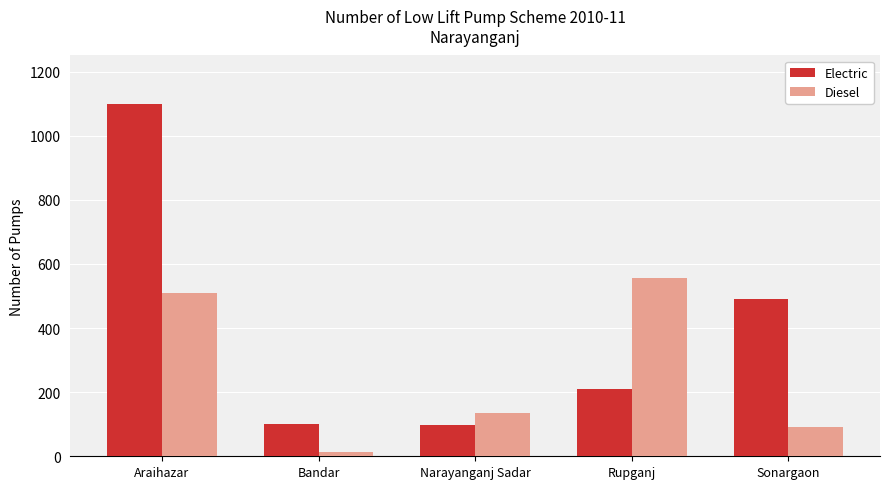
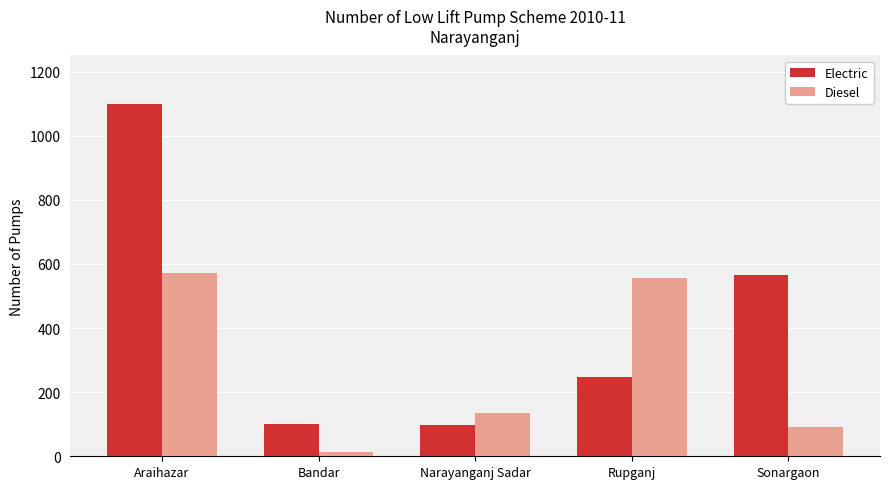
  {
    "Electric": {
      "Araihazar": 1100,
      "Bandar": 100,
      "Narayanganj Sadar": 100,
-     "Rupganj": 210,
-     "Sonargaon": 490
+     "Rupganj": 250,
+     "Sonargaon": 570
    },
    "Diesel": {
-     "Araihazar": 510,
+     "Araihazar": 570,
      "Bandar": 10,
      "Narayanganj Sadar": 130,
      "Rupganj": 560,
      "Sonargaon": 90
    }
  }
